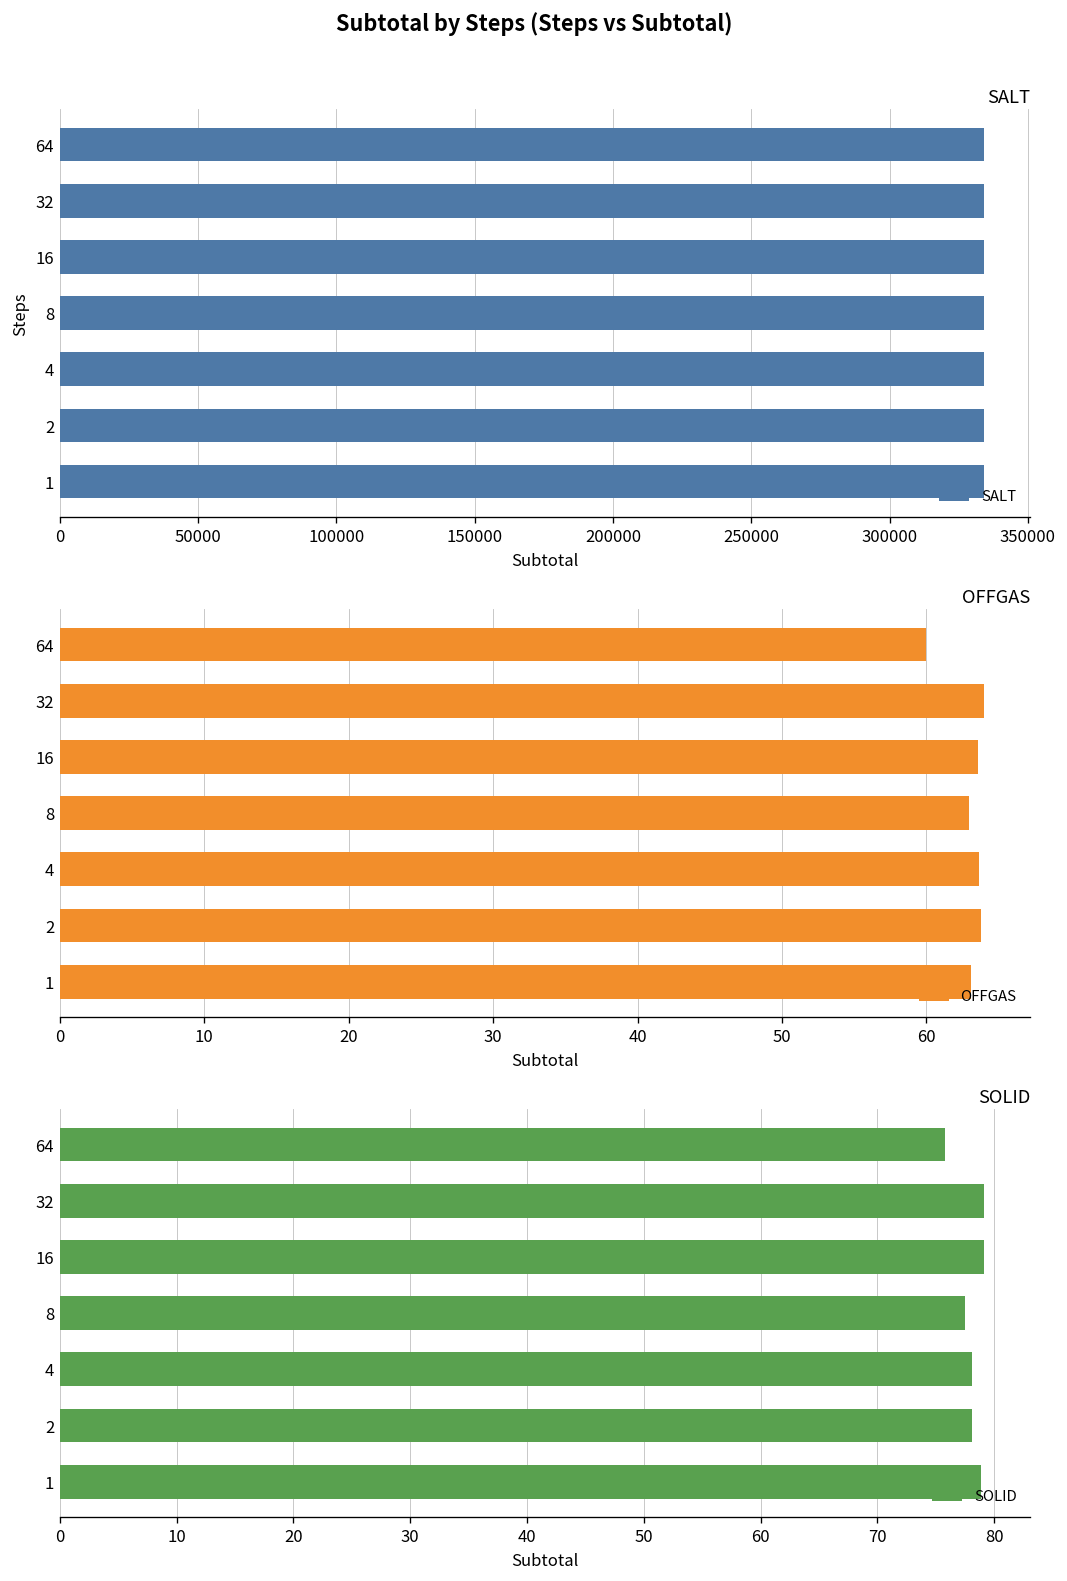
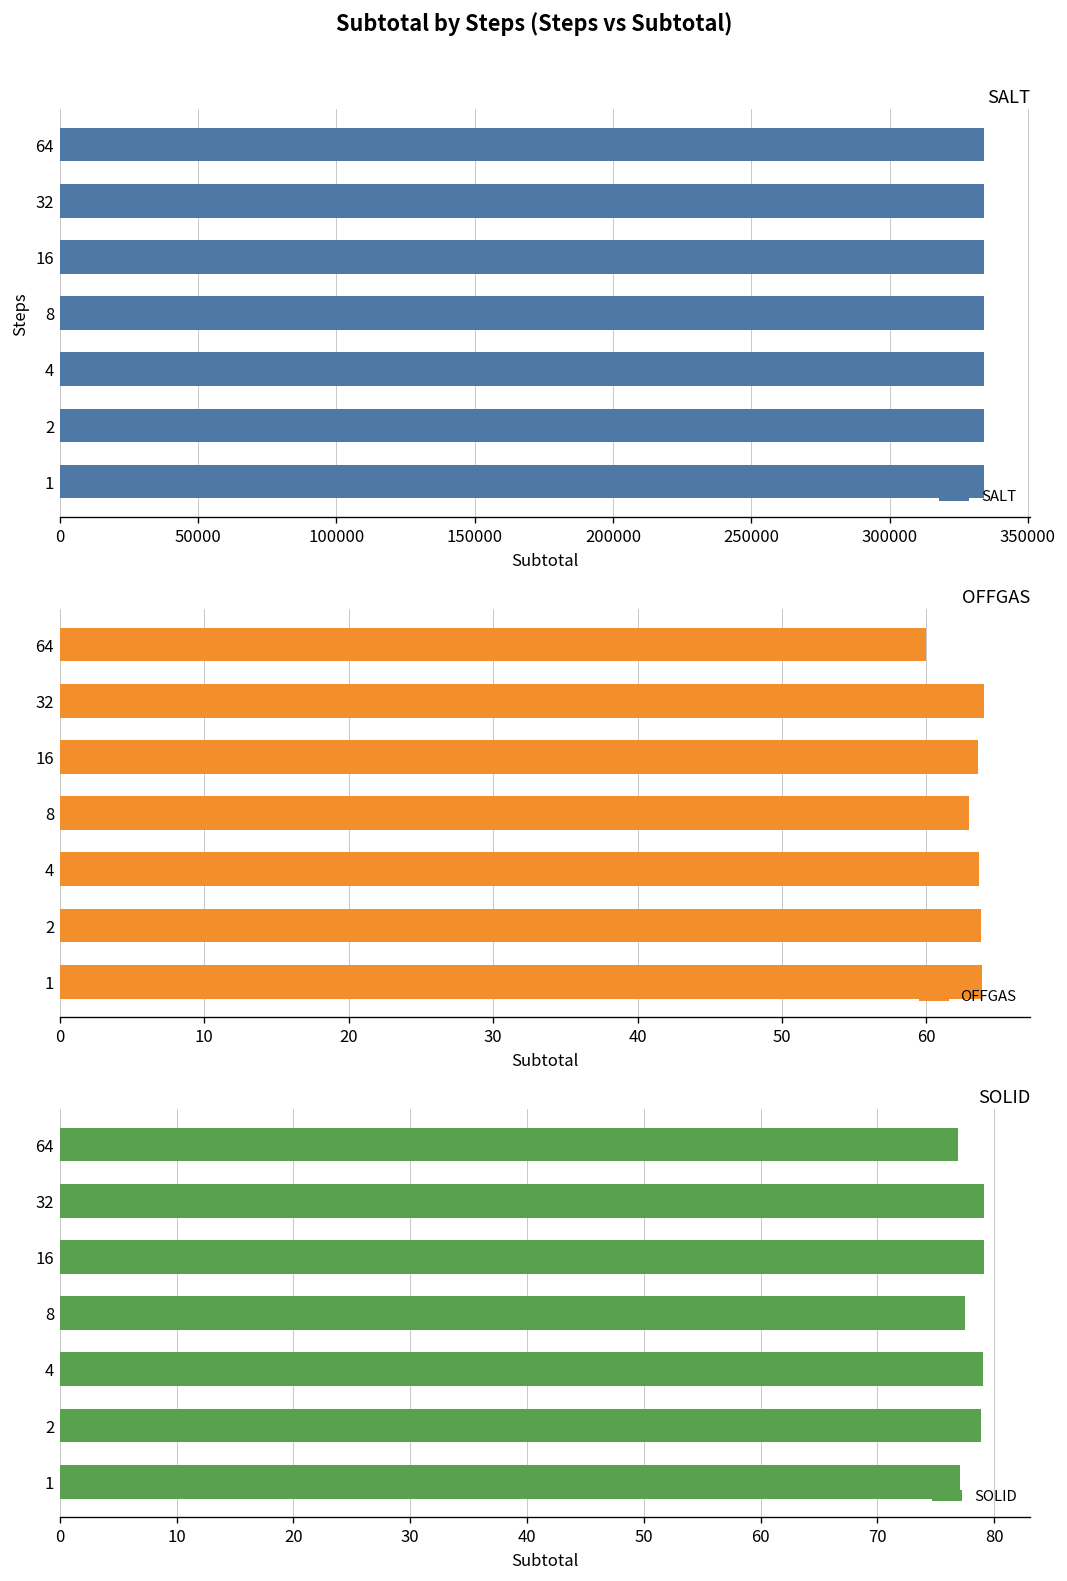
  {
    "SALT": {
      "64": 334000,
      "32": 334000,
      "16": 334000,
      "8": 334000,
      "4": 334000,
      "2": 334000,
      "1": 334000
    },
    "OFFGAS": {
      "64": 60.0,
      "32": 64.0,
      "16": 63.6,
      "8": 62.9,
      "4": 63.6,
      "2": 63.8,
-     "1": 63.1
+     "1": 63.9
    },
    "SOLID": {
-     "64": 76,
+     "64": 77,
      "32": 79,
      "16": 79,
      "8": 78,
-     "4": 78,
-     "2": 78,
-     "1": 79
+     "4": 79,
+     "2": 79,
+     "1": 77
    }
  }
